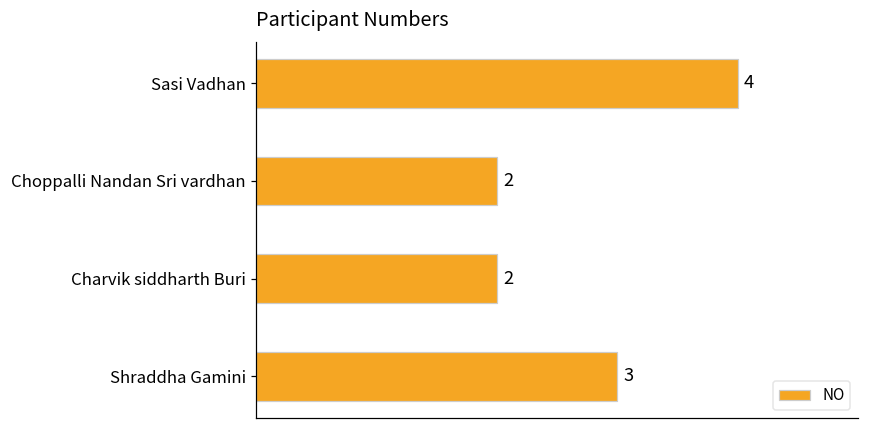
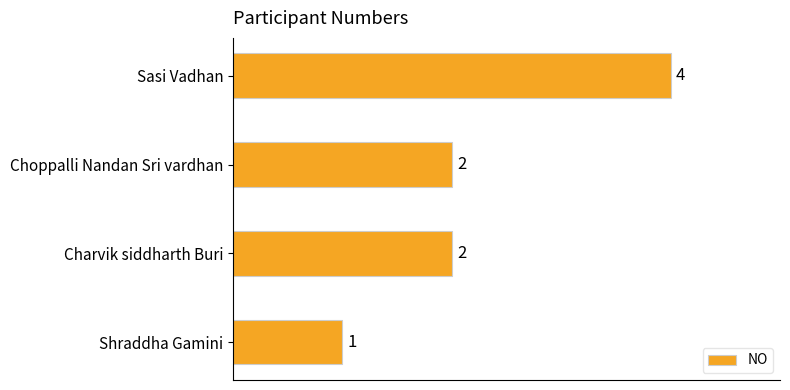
  {
    "Sasi Vadhan": 4,
    "Choppalli Nandan Sri vardhan": 2,
    "Charvik siddharth Buri": 2,
-   "Shraddha Gamini": 3
+   "Shraddha Gamini": 1
  }
